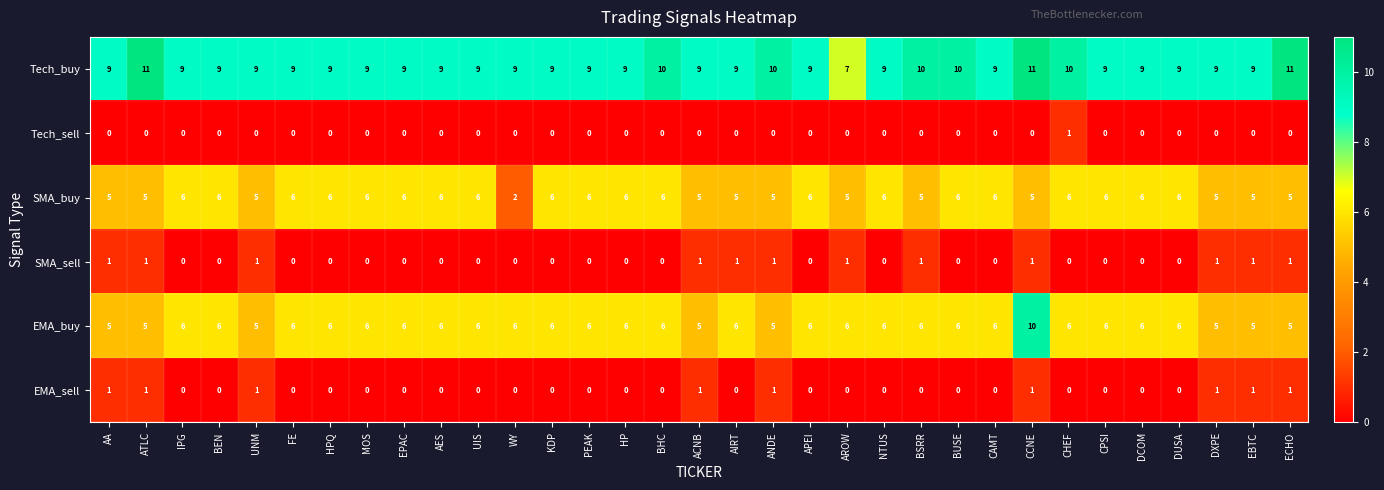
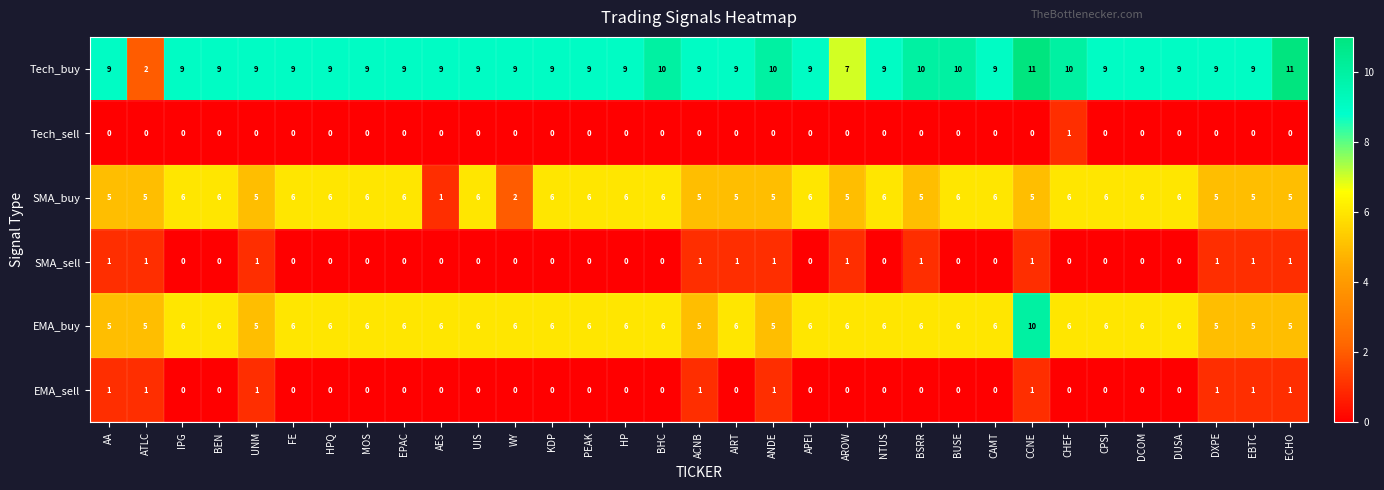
  {
    "Tech_buy": {
      "AA": 9,
-     "ATLC": 11,
+     "ATLC": 2,
      "IPG": 9,
      "BEN": 9,
      "UNM": 9,
      "FE": 9,
      "HPQ": 9,
      "MOS": 9,
      "EPAC": 9,
      "AES": 9,
      "UIS": 9,
      "WY": 9,
      "KDP": 9,
      "PEAK": 9,
      "HP": 9,
      "BHC": 10,
      "ACNB": 9,
      "AIRT": 9,
      "ANDE": 10,
      "APEI": 9,
      "AROW": 7,
      "NTUS": 9,
      "BSRR": 10,
      "BUSE": 10,
      "CAMT": 9,
      "CCNE": 11,
      "CHEF": 10,
      "CPSI": 9,
      "DCOM": 9,
      "DUSA": 9,
      "DXPE": 9,
      "EBTC": 9,
      "ECHO": 11
    },
    "Tech_sell": {
      "AA": 0,
      "ATLC": 0,
      "IPG": 0,
      "BEN": 0,
      "UNM": 0,
      "FE": 0,
      "HPQ": 0,
      "MOS": 0,
      "EPAC": 0,
      "AES": 0,
      "UIS": 0,
      "WY": 0,
      "KDP": 0,
      "PEAK": 0,
      "HP": 0,
      "BHC": 0,
      "ACNB": 0,
      "AIRT": 0,
      "ANDE": 0,
      "APEI": 0,
      "AROW": 0,
      "NTUS": 0,
      "BSRR": 0,
      "BUSE": 0,
      "CAMT": 0,
      "CCNE": 0,
      "CHEF": 1,
      "CPSI": 0,
      "DCOM": 0,
      "DUSA": 0,
      "DXPE": 0,
      "EBTC": 0,
      "ECHO": 0
    },
    "SMA_buy": {
      "AA": 5,
      "ATLC": 5,
      "IPG": 6,
      "BEN": 6,
      "UNM": 5,
      "FE": 6,
      "HPQ": 6,
      "MOS": 6,
      "EPAC": 6,
-     "AES": 6,
+     "AES": 1,
      "UIS": 6,
      "WY": 2,
      "KDP": 6,
      "PEAK": 6,
      "HP": 6,
      "BHC": 6,
      "ACNB": 5,
      "AIRT": 5,
      "ANDE": 5,
      "APEI": 6,
      "AROW": 5,
      "NTUS": 6,
      "BSRR": 5,
      "BUSE": 6,
      "CAMT": 6,
      "CCNE": 5,
      "CHEF": 6,
      "CPSI": 6,
      "DCOM": 6,
      "DUSA": 6,
      "DXPE": 5,
      "EBTC": 5,
      "ECHO": 5
    },
    "SMA_sell": {
      "AA": 1,
      "ATLC": 1,
      "IPG": 0,
      "BEN": 0,
      "UNM": 1,
      "FE": 0,
      "HPQ": 0,
      "MOS": 0,
      "EPAC": 0,
      "AES": 0,
      "UIS": 0,
      "WY": 0,
      "KDP": 0,
      "PEAK": 0,
      "HP": 0,
      "BHC": 0,
      "ACNB": 1,
      "AIRT": 1,
      "ANDE": 1,
      "APEI": 0,
      "AROW": 1,
      "NTUS": 0,
      "BSRR": 1,
      "BUSE": 0,
      "CAMT": 0,
      "CCNE": 1,
      "CHEF": 0,
      "CPSI": 0,
      "DCOM": 0,
      "DUSA": 0,
      "DXPE": 1,
      "EBTC": 1,
      "ECHO": 1
    },
    "EMA_buy": {
      "AA": 5,
      "ATLC": 5,
      "IPG": 6,
      "BEN": 6,
      "UNM": 5,
      "FE": 6,
      "HPQ": 6,
      "MOS": 6,
      "EPAC": 6,
      "AES": 6,
      "UIS": 6,
      "WY": 6,
      "KDP": 6,
      "PEAK": 6,
      "HP": 6,
      "BHC": 6,
      "ACNB": 5,
      "AIRT": 6,
      "ANDE": 5,
      "APEI": 6,
      "AROW": 6,
      "NTUS": 6,
      "BSRR": 6,
      "BUSE": 6,
      "CAMT": 6,
      "CCNE": 10,
      "CHEF": 6,
      "CPSI": 6,
      "DCOM": 6,
      "DUSA": 6,
      "DXPE": 5,
      "EBTC": 5,
      "ECHO": 5
    },
    "EMA_sell": {
      "AA": 1,
      "ATLC": 1,
      "IPG": 0,
      "BEN": 0,
      "UNM": 1,
      "FE": 0,
      "HPQ": 0,
      "MOS": 0,
      "EPAC": 0,
      "AES": 0,
      "UIS": 0,
      "WY": 0,
      "KDP": 0,
      "PEAK": 0,
      "HP": 0,
      "BHC": 0,
      "ACNB": 1,
      "AIRT": 0,
      "ANDE": 1,
      "APEI": 0,
      "AROW": 0,
      "NTUS": 0,
      "BSRR": 0,
      "BUSE": 0,
      "CAMT": 0,
      "CCNE": 1,
      "CHEF": 0,
      "CPSI": 0,
      "DCOM": 0,
      "DUSA": 0,
      "DXPE": 1,
      "EBTC": 1,
      "ECHO": 1
    }
  }
